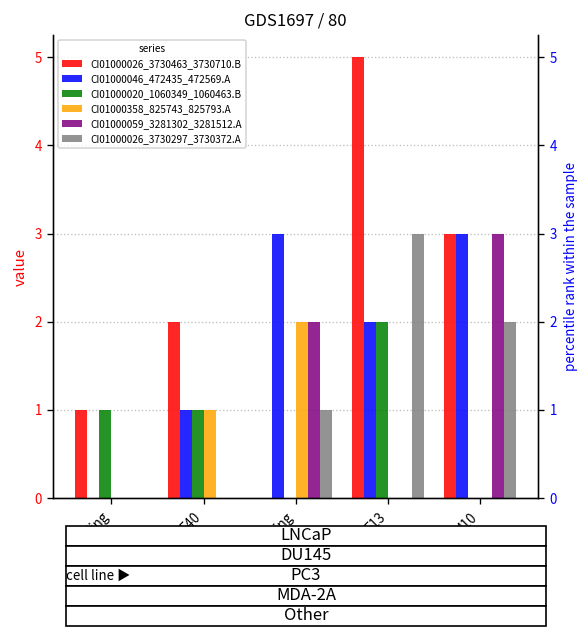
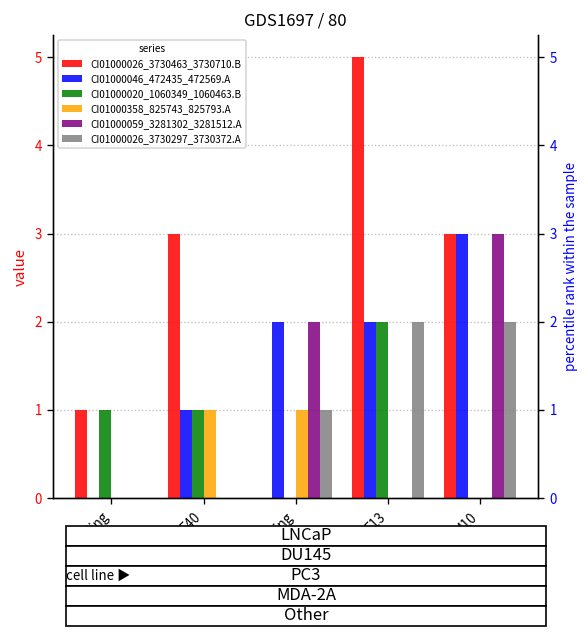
  {
    "CI01000026_3730463_3730710.B": {
      "2jing": 1,
-     "F40": 2,
+     "F40": 3,
      "1jing": 0,
      "F13": 5,
      "M10": 3
    },
    "CI01000046_472435_472569.A": {
      "2jing": 0,
      "F40": 1,
-     "1jing": 3,
+     "1jing": 2,
      "F13": 2,
      "M10": 3
    },
    "CI01000020_1060349_1060463.B": {
      "2jing": 1,
      "F40": 1,
      "1jing": 0,
      "F13": 2,
      "M10": 0
    },
    "CI01000358_825743_825793.A": {
      "2jing": 0,
      "F40": 1,
-     "1jing": 2,
+     "1jing": 1,
      "F13": 0,
      "M10": 0
    },
    "CI01000059_3281302_3281512.A": {
      "2jing": 0,
      "F40": 0,
      "1jing": 2,
      "F13": 0,
      "M10": 3
    },
    "CI01000026_3730297_3730372.A": {
      "2jing": 0,
      "F40": 0,
      "1jing": 1,
-     "F13": 3,
+     "F13": 2,
      "M10": 2
    }
  }
